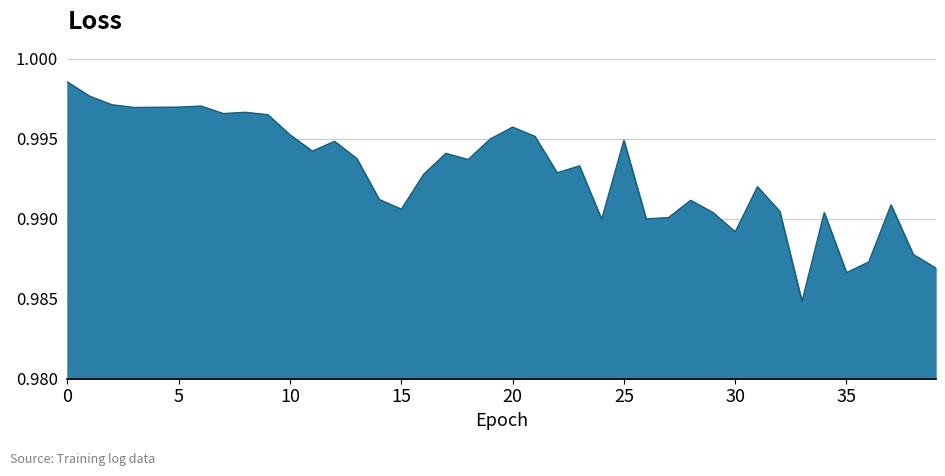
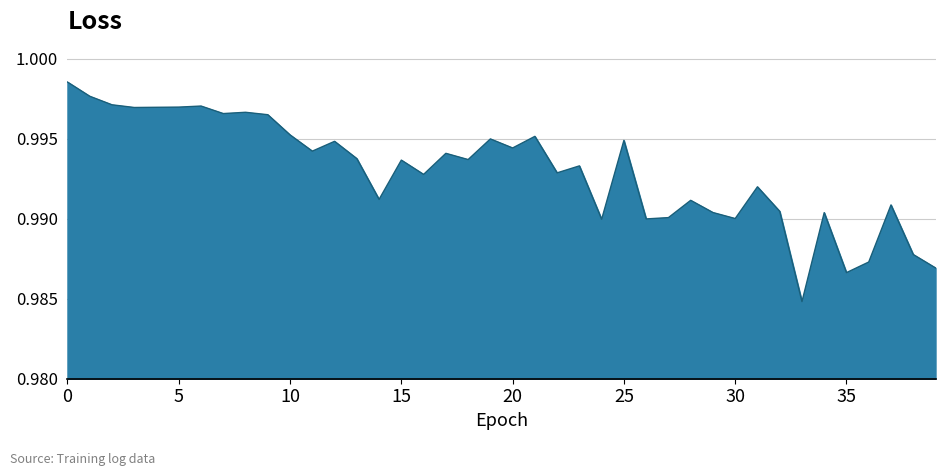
  {
    "0": 0.9986,
    "5": 0.9970,
    "10": 0.9952,
-   "15": 0.9906,
-   "20": 0.9957,
+   "15": 0.9937,
+   "20": 0.9944,
    "25": 0.9949,
-   "30": 0.9892,
+   "30": 0.9900,
    "35": 0.9866
  }
